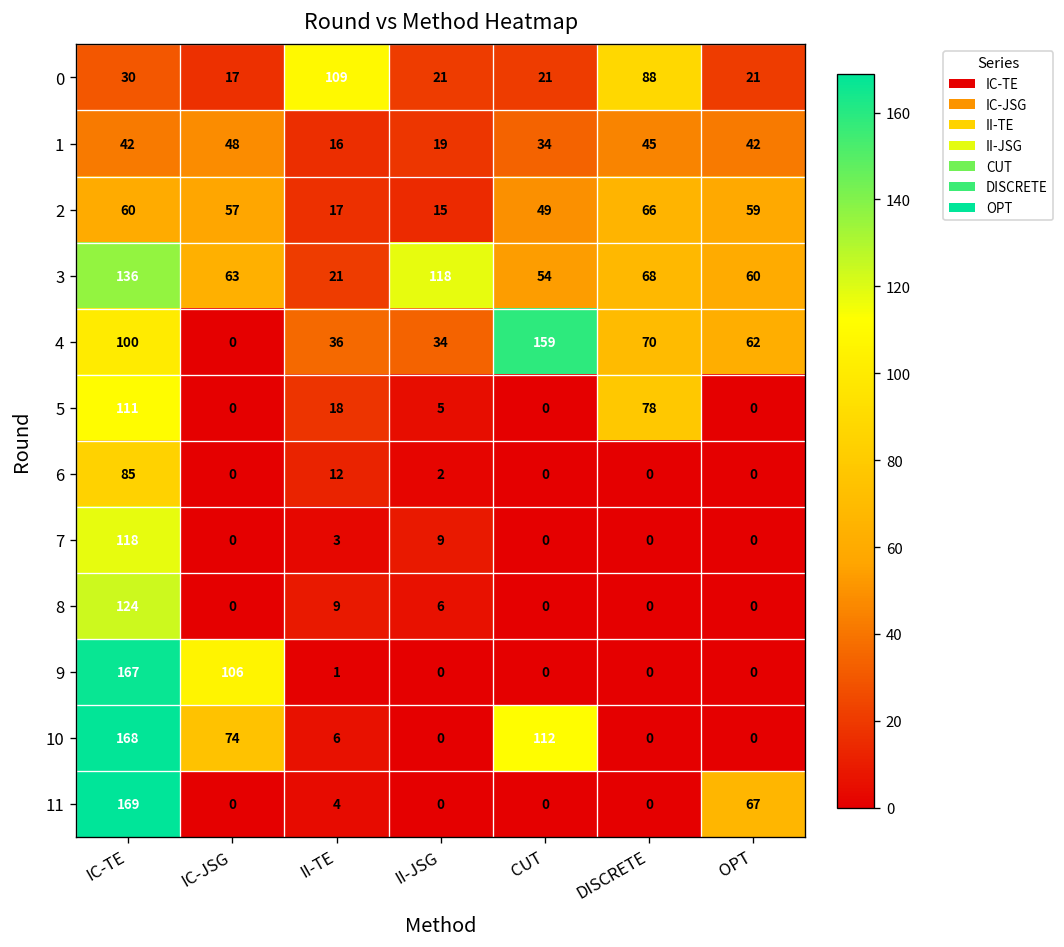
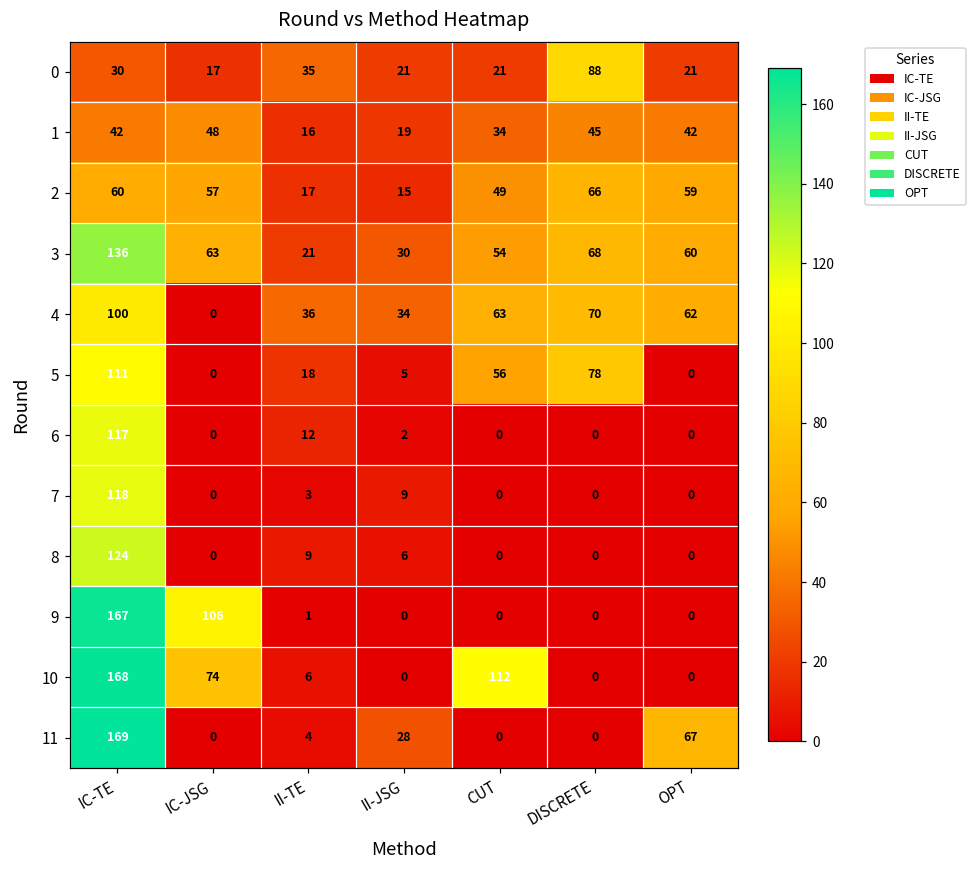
  {
    "0": {
      "IC-TE": 30,
      "IC-JSG": 17,
-     "II-TE": 109,
+     "II-TE": 35,
      "II-JSG": 21,
      "CUT": 21,
      "DISCRETE": 88,
      "OPT": 21
    },
    "1": {
      "IC-TE": 42,
      "IC-JSG": 48,
      "II-TE": 16,
      "II-JSG": 19,
      "CUT": 34,
      "DISCRETE": 45,
      "OPT": 42
    },
    "2": {
      "IC-TE": 60,
      "IC-JSG": 57,
      "II-TE": 17,
      "II-JSG": 15,
      "CUT": 49,
      "DISCRETE": 66,
      "OPT": 59
    },
    "3": {
      "IC-TE": 136,
      "IC-JSG": 63,
      "II-TE": 21,
-     "II-JSG": 118,
+     "II-JSG": 30,
      "CUT": 54,
      "DISCRETE": 68,
      "OPT": 60
    },
    "4": {
      "IC-TE": 100,
      "IC-JSG": 0,
      "II-TE": 36,
      "II-JSG": 34,
-     "CUT": 159,
+     "CUT": 63,
      "DISCRETE": 70,
      "OPT": 62
    },
    "5": {
      "IC-TE": 111,
      "IC-JSG": 0,
      "II-TE": 18,
      "II-JSG": 5,
-     "CUT": 0,
+     "CUT": 56,
      "DISCRETE": 78,
      "OPT": 0
    },
    "6": {
-     "IC-TE": 85,
+     "IC-TE": 117,
      "IC-JSG": 0,
      "II-TE": 12,
      "II-JSG": 2,
      "CUT": 0,
      "DISCRETE": 0,
      "OPT": 0
    },
    "7": {
      "IC-TE": 118,
      "IC-JSG": 0,
      "II-TE": 3,
      "II-JSG": 9,
      "CUT": 0,
      "DISCRETE": 0,
      "OPT": 0
    },
    "8": {
      "IC-TE": 124,
      "IC-JSG": 0,
      "II-TE": 9,
      "II-JSG": 6,
      "CUT": 0,
      "DISCRETE": 0,
      "OPT": 0
    },
    "9": {
      "IC-TE": 167,
      "IC-JSG": 106,
      "II-TE": 1,
      "II-JSG": 0,
      "CUT": 0,
      "DISCRETE": 0,
      "OPT": 0
    },
    "10": {
      "IC-TE": 168,
      "IC-JSG": 74,
      "II-TE": 6,
      "II-JSG": 0,
      "CUT": 112,
      "DISCRETE": 0,
      "OPT": 0
    },
    "11": {
      "IC-TE": 169,
      "IC-JSG": 0,
      "II-TE": 4,
-     "II-JSG": 0,
+     "II-JSG": 28,
      "CUT": 0,
      "DISCRETE": 0,
      "OPT": 67
    }
  }
